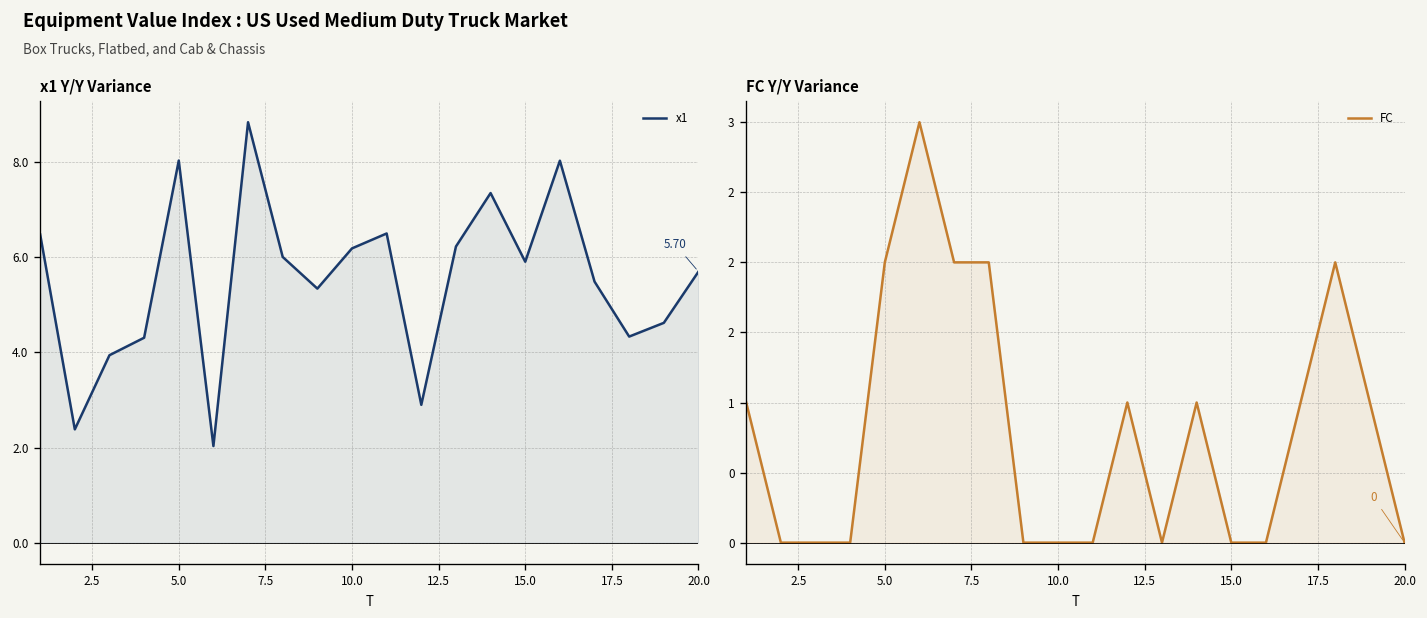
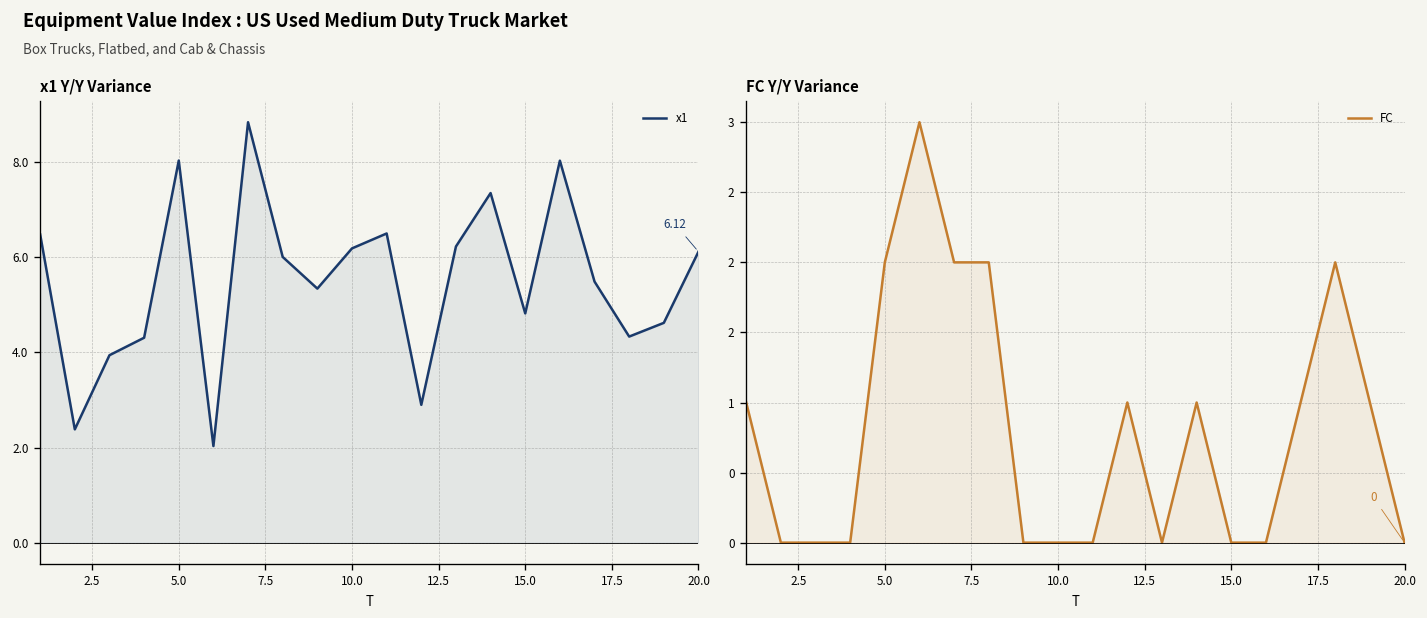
  {
    "x1 Y/Y Variance": {
-     "15.0": 5.9,
-     "20.0": 5.70
+     "15.0": 4.8,
+     "20.0": 6.12
    },
    "FC Y/Y Variance": {
      "20.0": 0
    }
  }
